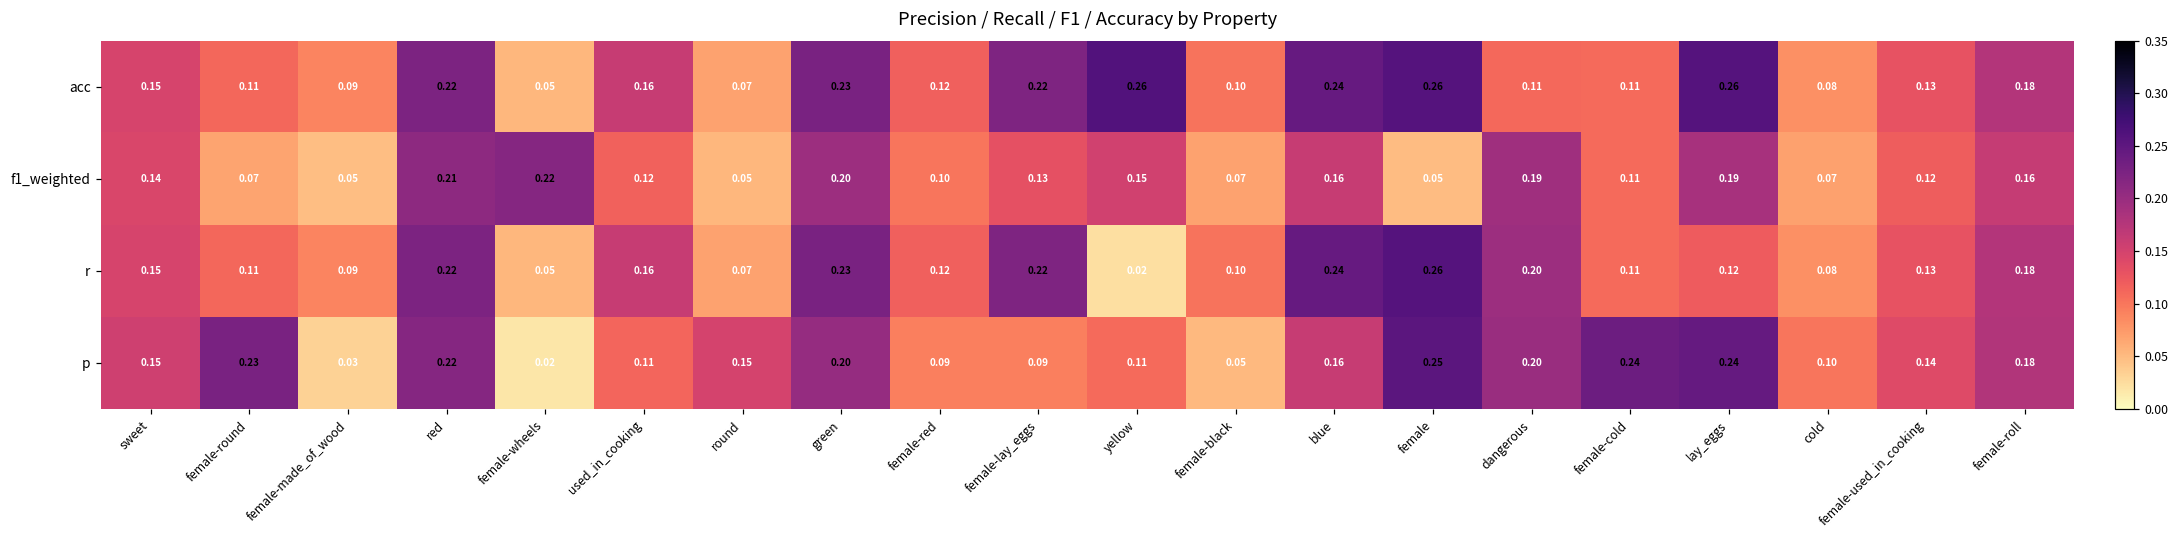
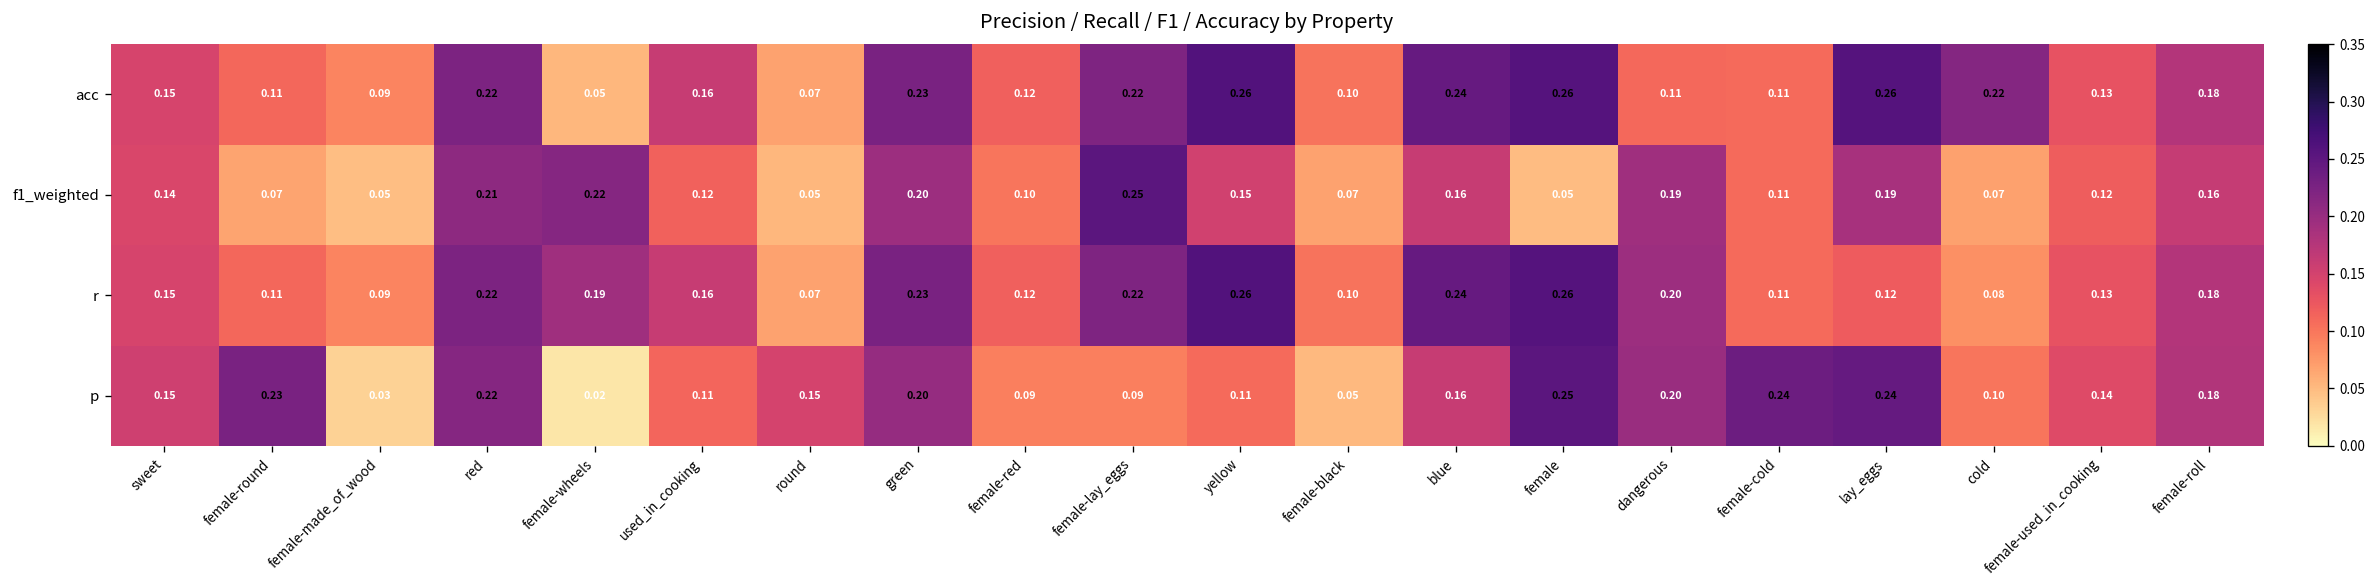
  {
    "acc": {
      "sweet": 0.15,
      "female-round": 0.11,
      "female-made_of_wood": 0.09,
      "red": 0.22,
      "female-wheels": 0.05,
      "used_in_cooking": 0.16,
      "round": 0.07,
      "green": 0.23,
      "female-red": 0.12,
      "female-lay_eggs": 0.22,
      "yellow": 0.26,
      "female-black": 0.10,
      "blue": 0.24,
      "female": 0.26,
      "dangerous": 0.11,
      "female-cold": 0.11,
      "lay_eggs": 0.26,
-     "cold": 0.08,
+     "cold": 0.22,
      "female-used_in_cooking": 0.13,
      "female-roll": 0.18
    },
    "f1_weighted": {
      "sweet": 0.14,
      "female-round": 0.07,
      "female-made_of_wood": 0.05,
      "red": 0.21,
      "female-wheels": 0.22,
      "used_in_cooking": 0.12,
      "round": 0.05,
      "green": 0.20,
      "female-red": 0.10,
-     "female-lay_eggs": 0.13,
+     "female-lay_eggs": 0.25,
      "yellow": 0.15,
      "female-black": 0.07,
      "blue": 0.16,
      "female": 0.05,
      "dangerous": 0.19,
      "female-cold": 0.11,
      "lay_eggs": 0.19,
      "cold": 0.07,
      "female-used_in_cooking": 0.12,
      "female-roll": 0.16
    },
    "r": {
      "sweet": 0.15,
      "female-round": 0.11,
      "female-made_of_wood": 0.09,
      "red": 0.22,
-     "female-wheels": 0.05,
+     "female-wheels": 0.19,
      "used_in_cooking": 0.16,
      "round": 0.07,
      "green": 0.23,
      "female-red": 0.12,
      "female-lay_eggs": 0.22,
-     "yellow": 0.02,
+     "yellow": 0.26,
      "female-black": 0.10,
      "blue": 0.24,
      "female": 0.26,
      "dangerous": 0.20,
      "female-cold": 0.11,
      "lay_eggs": 0.12,
      "cold": 0.08,
      "female-used_in_cooking": 0.13,
      "female-roll": 0.18
    },
    "p": {
      "sweet": 0.15,
      "female-round": 0.23,
      "female-made_of_wood": 0.03,
      "red": 0.22,
      "female-wheels": 0.02,
      "used_in_cooking": 0.11,
      "round": 0.15,
      "green": 0.20,
      "female-red": 0.09,
      "female-lay_eggs": 0.09,
      "yellow": 0.11,
      "female-black": 0.05,
      "blue": 0.16,
      "female": 0.25,
      "dangerous": 0.20,
      "female-cold": 0.24,
      "lay_eggs": 0.24,
      "cold": 0.10,
      "female-used_in_cooking": 0.14,
      "female-roll": 0.18
    }
  }
